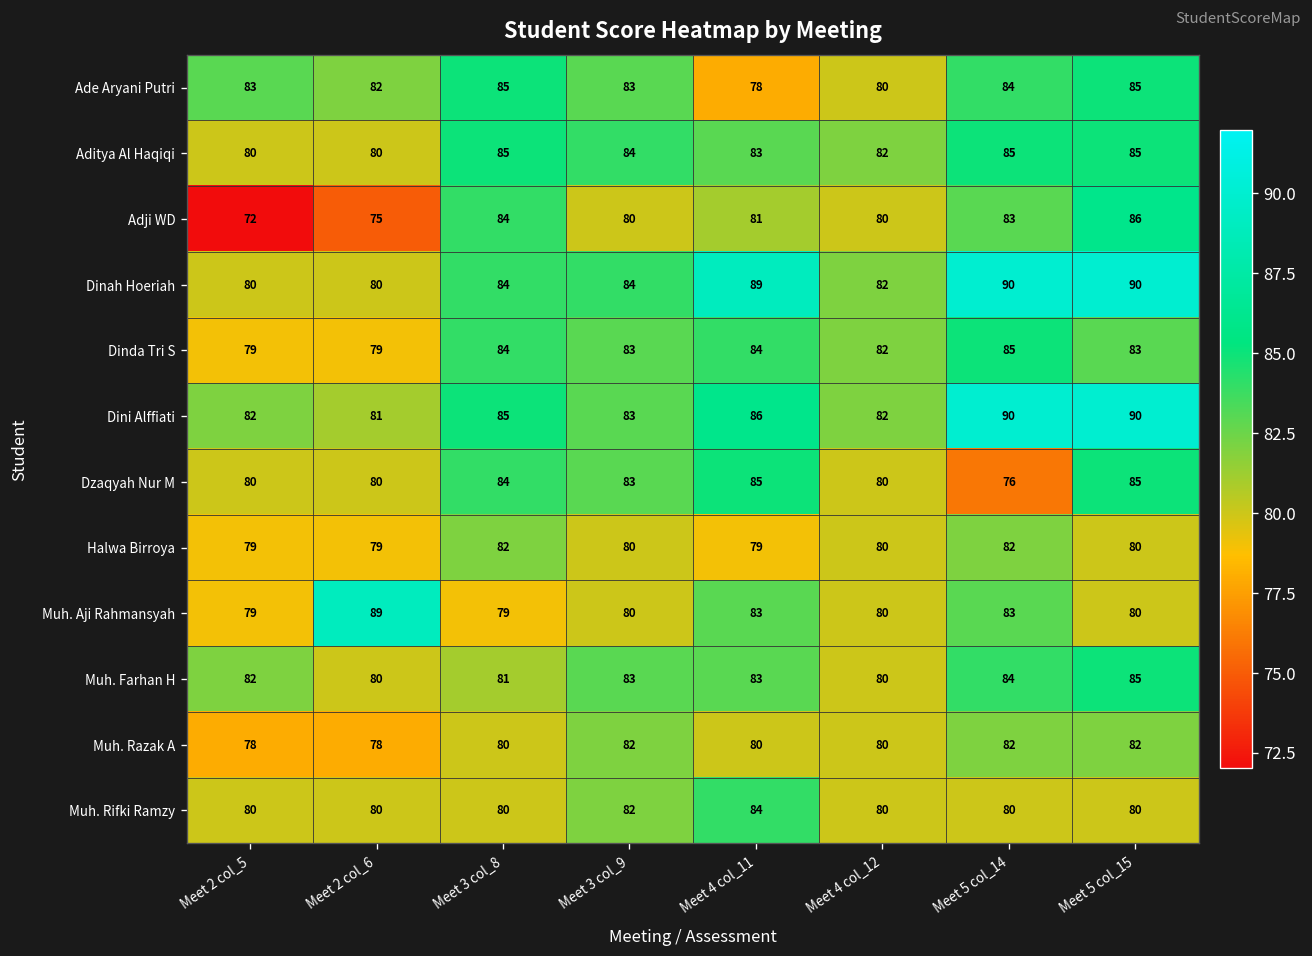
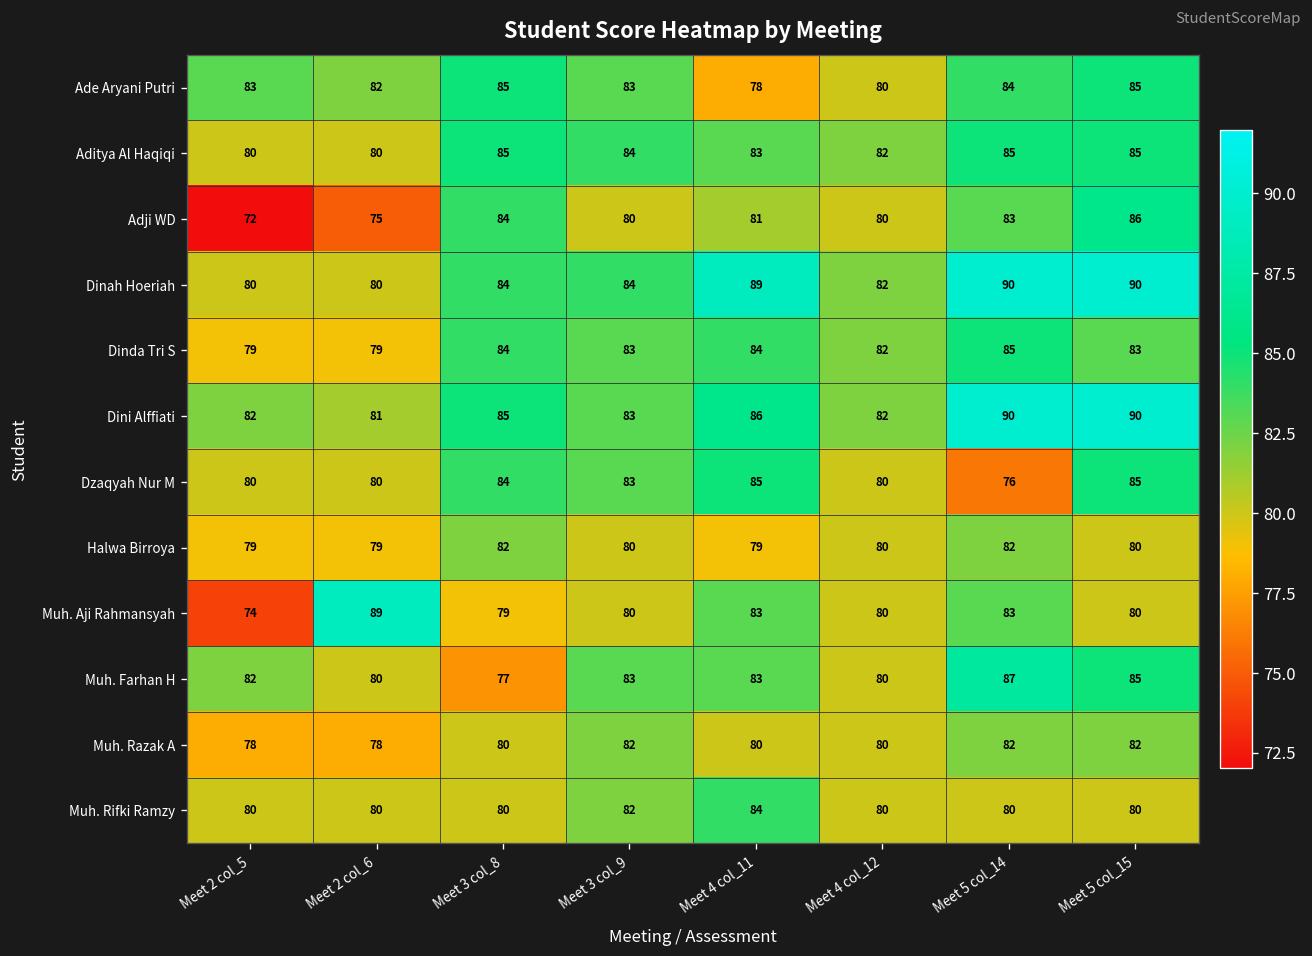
  {
    "Ade Aryani Putri": {
      "Meet 2 col_5": 83,
      "Meet 2 col_6": 82,
      "Meet 3 col_8": 85,
      "Meet 3 col_9": 83,
      "Meet 4 col_11": 78,
      "Meet 4 col_12": 80,
      "Meet 5 col_14": 84,
      "Meet 5 col_15": 85
    },
    "Aditya Al Haqiqi": {
      "Meet 2 col_5": 80,
      "Meet 2 col_6": 80,
      "Meet 3 col_8": 85,
      "Meet 3 col_9": 84,
      "Meet 4 col_11": 83,
      "Meet 4 col_12": 82,
      "Meet 5 col_14": 85,
      "Meet 5 col_15": 85
    },
    "Adji WD": {
      "Meet 2 col_5": 72,
      "Meet 2 col_6": 75,
      "Meet 3 col_8": 84,
      "Meet 3 col_9": 80,
      "Meet 4 col_11": 81,
      "Meet 4 col_12": 80,
      "Meet 5 col_14": 83,
      "Meet 5 col_15": 86
    },
    "Dinah Hoeriah": {
      "Meet 2 col_5": 80,
      "Meet 2 col_6": 80,
      "Meet 3 col_8": 84,
      "Meet 3 col_9": 84,
      "Meet 4 col_11": 89,
      "Meet 4 col_12": 82,
      "Meet 5 col_14": 90,
      "Meet 5 col_15": 90
    },
    "Dinda Tri S": {
      "Meet 2 col_5": 79,
      "Meet 2 col_6": 79,
      "Meet 3 col_8": 84,
      "Meet 3 col_9": 83,
      "Meet 4 col_11": 84,
      "Meet 4 col_12": 82,
      "Meet 5 col_14": 85,
      "Meet 5 col_15": 83
    },
    "Dini Alffiati": {
      "Meet 2 col_5": 82,
      "Meet 2 col_6": 81,
      "Meet 3 col_8": 85,
      "Meet 3 col_9": 83,
      "Meet 4 col_11": 86,
      "Meet 4 col_12": 82,
      "Meet 5 col_14": 90,
      "Meet 5 col_15": 90
    },
    "Dzaqyah Nur M": {
      "Meet 2 col_5": 80,
      "Meet 2 col_6": 80,
      "Meet 3 col_8": 84,
      "Meet 3 col_9": 83,
      "Meet 4 col_11": 85,
      "Meet 4 col_12": 80,
      "Meet 5 col_14": 76,
      "Meet 5 col_15": 85
    },
    "Halwa Birroya": {
      "Meet 2 col_5": 79,
      "Meet 2 col_6": 79,
      "Meet 3 col_8": 82,
      "Meet 3 col_9": 80,
      "Meet 4 col_11": 79,
      "Meet 4 col_12": 80,
      "Meet 5 col_14": 82,
      "Meet 5 col_15": 80
    },
    "Muh. Aji Rahmansyah": {
-     "Meet 2 col_5": 79,
+     "Meet 2 col_5": 74,
      "Meet 2 col_6": 89,
      "Meet 3 col_8": 79,
      "Meet 3 col_9": 80,
      "Meet 4 col_11": 83,
      "Meet 4 col_12": 80,
      "Meet 5 col_14": 83,
      "Meet 5 col_15": 80
    },
    "Muh. Farhan H": {
      "Meet 2 col_5": 82,
      "Meet 2 col_6": 80,
-     "Meet 3 col_8": 81,
+     "Meet 3 col_8": 77,
      "Meet 3 col_9": 83,
      "Meet 4 col_11": 83,
      "Meet 4 col_12": 80,
-     "Meet 5 col_14": 84,
+     "Meet 5 col_14": 87,
      "Meet 5 col_15": 85
    },
    "Muh. Razak A": {
      "Meet 2 col_5": 78,
      "Meet 2 col_6": 78,
      "Meet 3 col_8": 80,
      "Meet 3 col_9": 82,
      "Meet 4 col_11": 80,
      "Meet 4 col_12": 80,
      "Meet 5 col_14": 82,
      "Meet 5 col_15": 82
    },
    "Muh. Rifki Ramzy": {
      "Meet 2 col_5": 80,
      "Meet 2 col_6": 80,
      "Meet 3 col_8": 80,
      "Meet 3 col_9": 82,
      "Meet 4 col_11": 84,
      "Meet 4 col_12": 80,
      "Meet 5 col_14": 80,
      "Meet 5 col_15": 80
    }
  }
